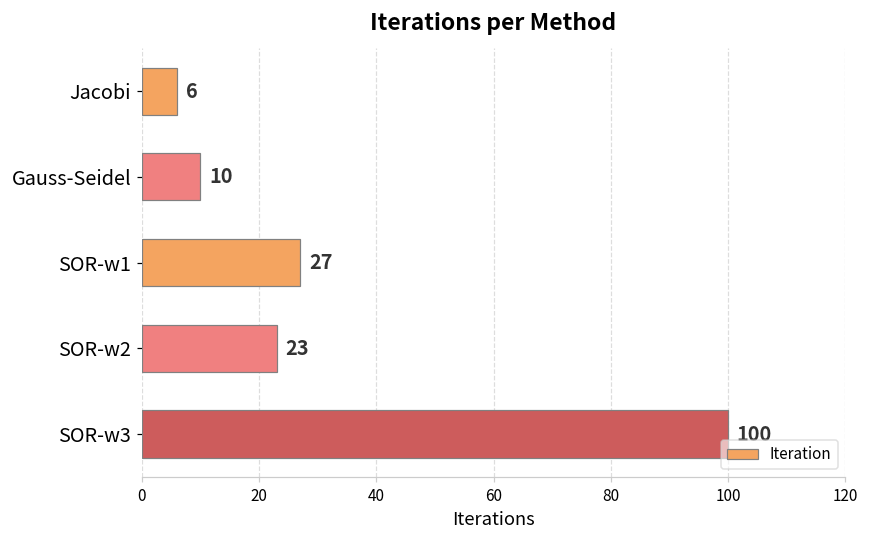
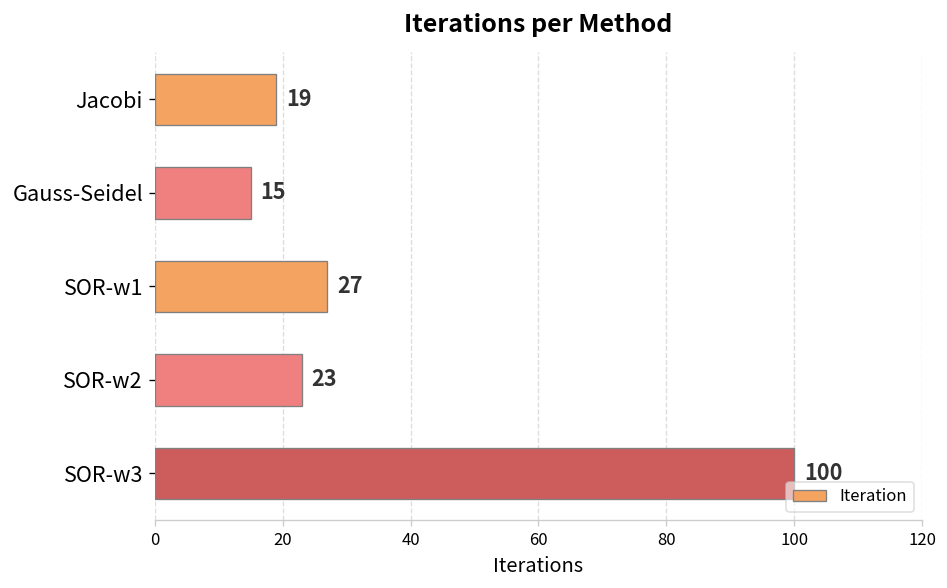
  {
-   "Jacobi": 6,
-   "Gauss-Seidel": 10,
+   "Jacobi": 19,
+   "Gauss-Seidel": 15,
    "SOR-w1": 27,
    "SOR-w2": 23
  }
